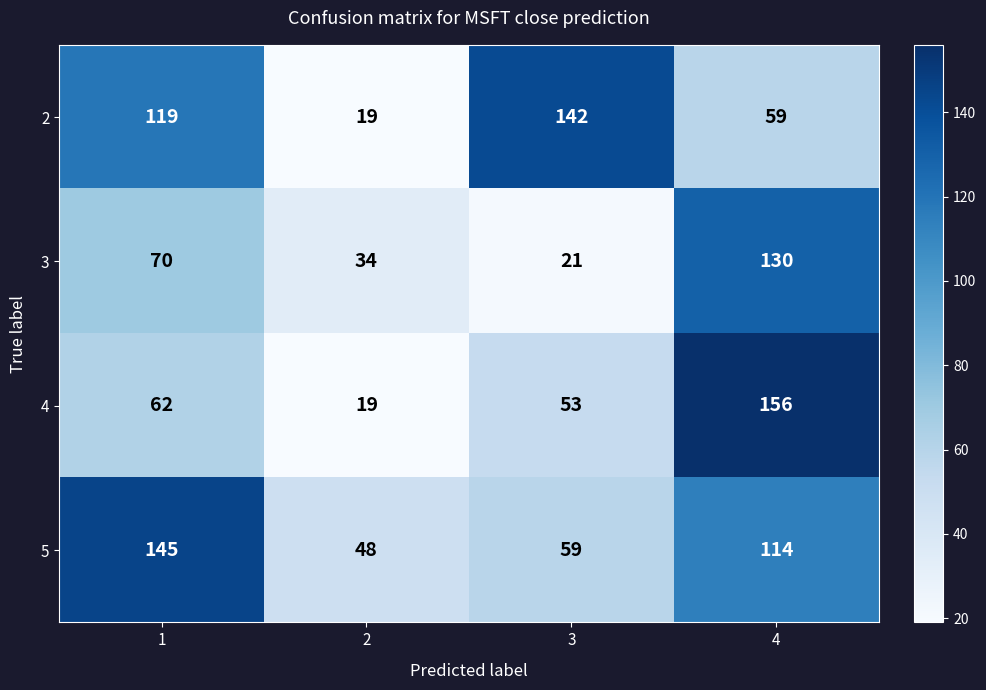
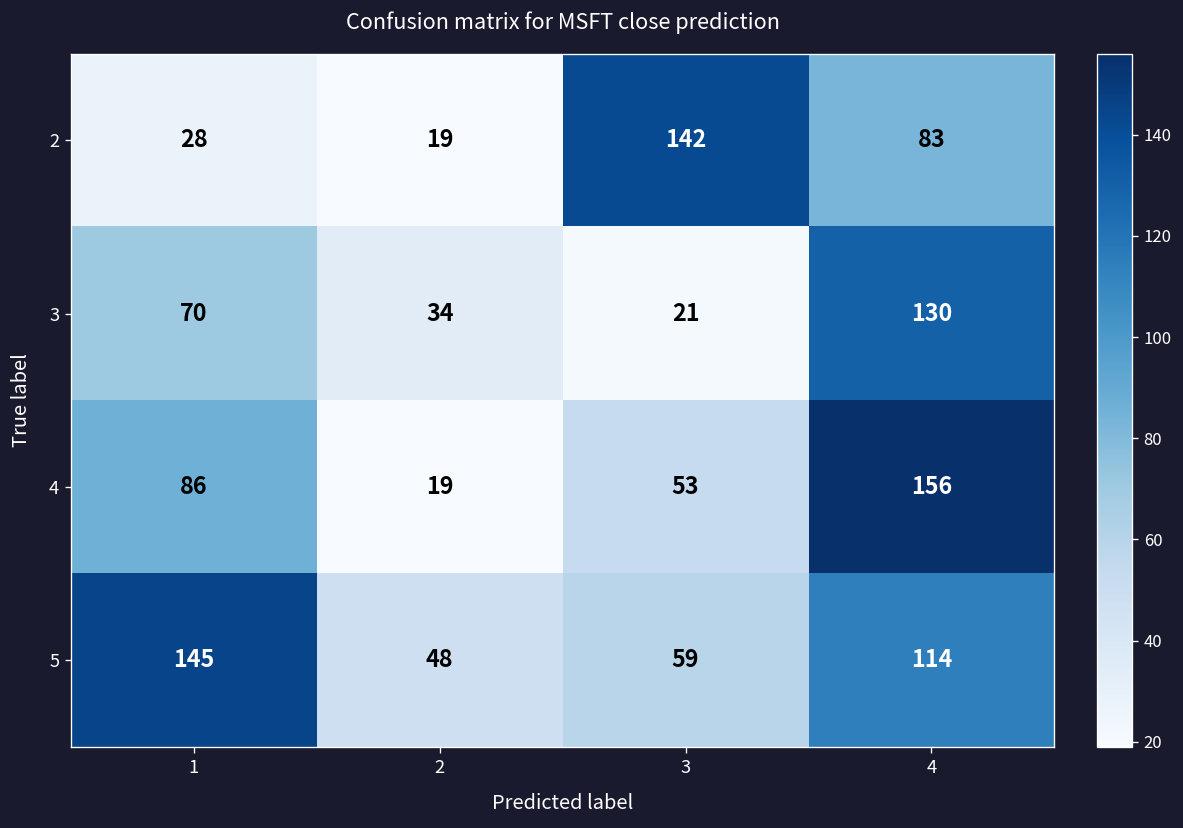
  {
    "2": {
-     "1": 119,
+     "1": 28,
      "2": 19,
      "3": 142,
-     "4": 59
+     "4": 83
    },
    "3": {
      "1": 70,
      "2": 34,
      "3": 21,
      "4": 130
    },
    "4": {
-     "1": 62,
+     "1": 86,
      "2": 19,
      "3": 53,
      "4": 156
    },
    "5": {
      "1": 145,
      "2": 48,
      "3": 59,
      "4": 114
    }
  }
